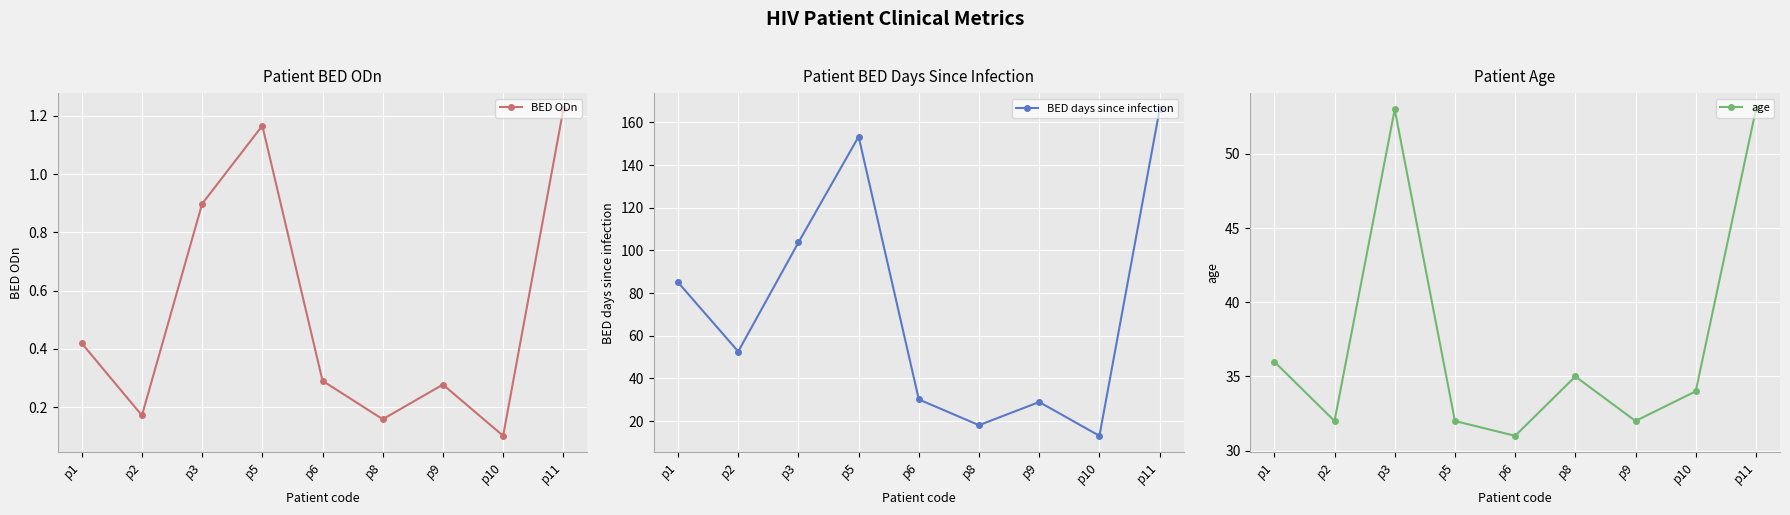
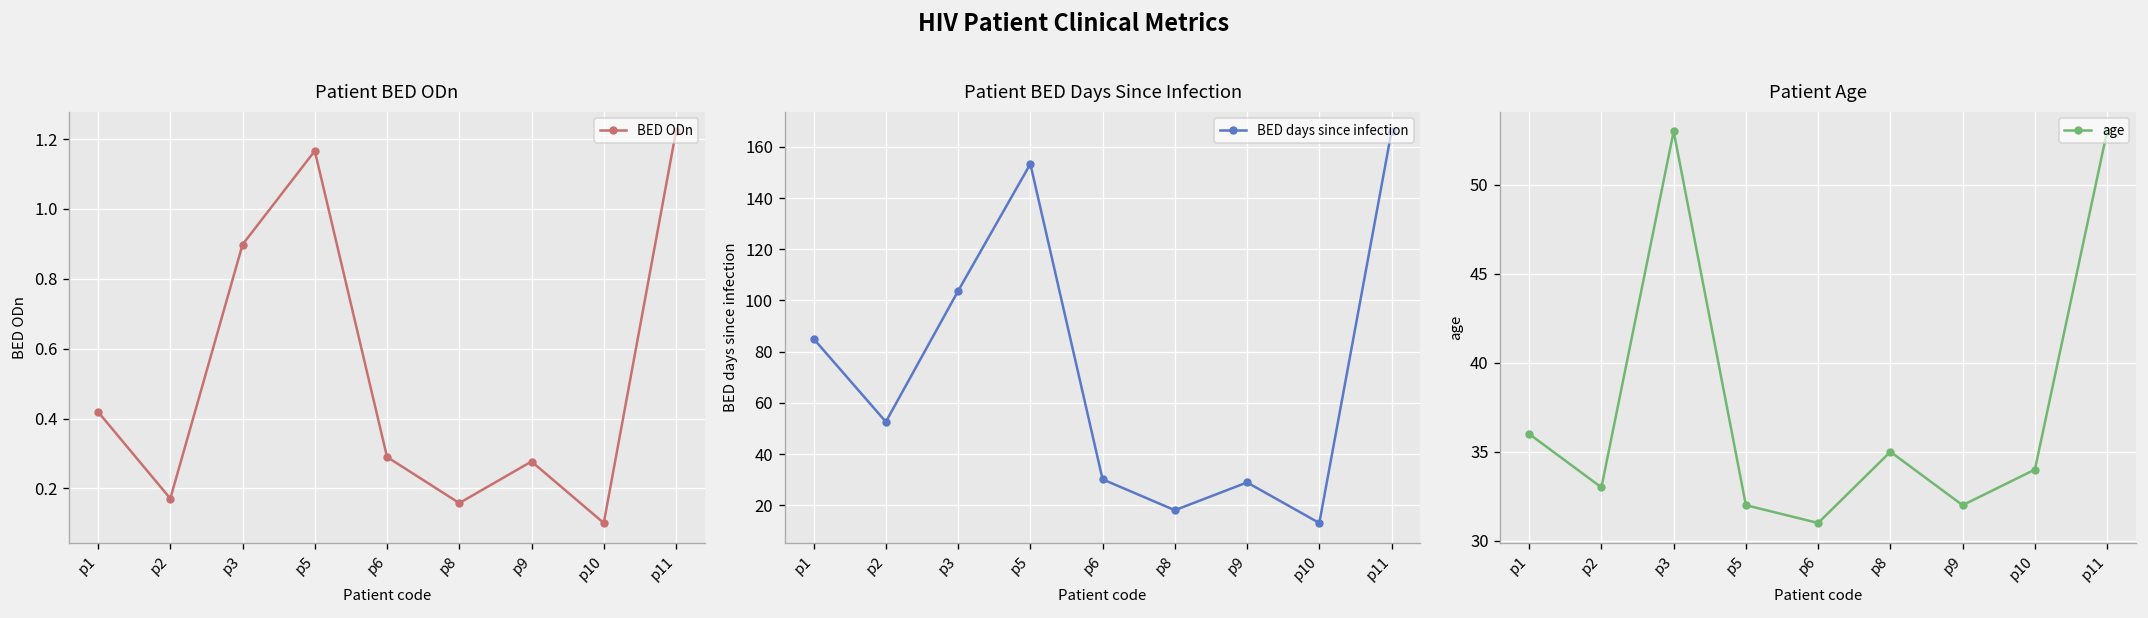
  {
    "Patient BED ODn": {
      "p1": 0.42,
      "p2": 0.17,
      "p3": 0.90,
      "p5": 1.17,
      "p6": 0.29,
      "p8": 0.16,
      "p9": 0.28,
      "p10": 0.10
    },
    "Patient BED Days Since Infection": {
      "p1": 85,
      "p2": 53,
      "p3": 104,
      "p5": 153,
      "p6": 30,
      "p8": 18,
      "p9": 29,
      "p10": 13
    },
    "Patient Age": {
      "p1": 36,
-     "p2": 32,
+     "p2": 33,
      "p3": 53,
      "p5": 32,
      "p6": 31,
      "p8": 35,
      "p9": 32,
      "p10": 34
    }
  }
